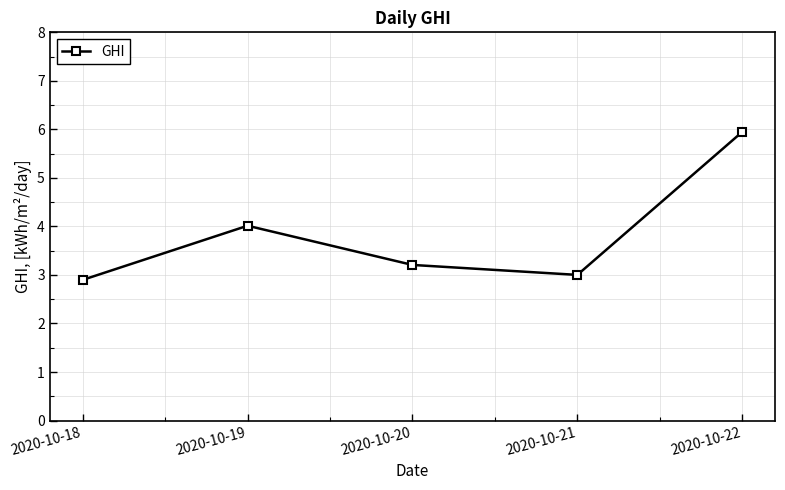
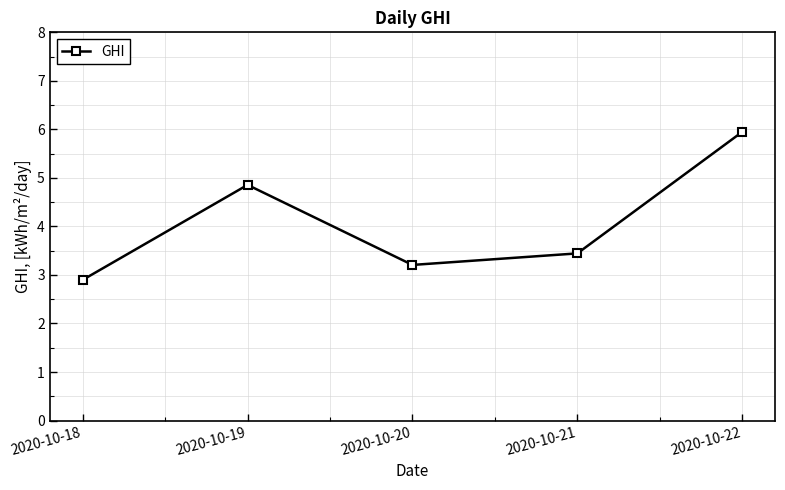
  {
    "2020-10-18": 2.9,
-   "2020-10-19": 4.0,
+   "2020-10-19": 4.9,
    "2020-10-20": 3.2,
-   "2020-10-21": 3.0,
+   "2020-10-21": 3.4,
    "2020-10-22": 5.9
  }
